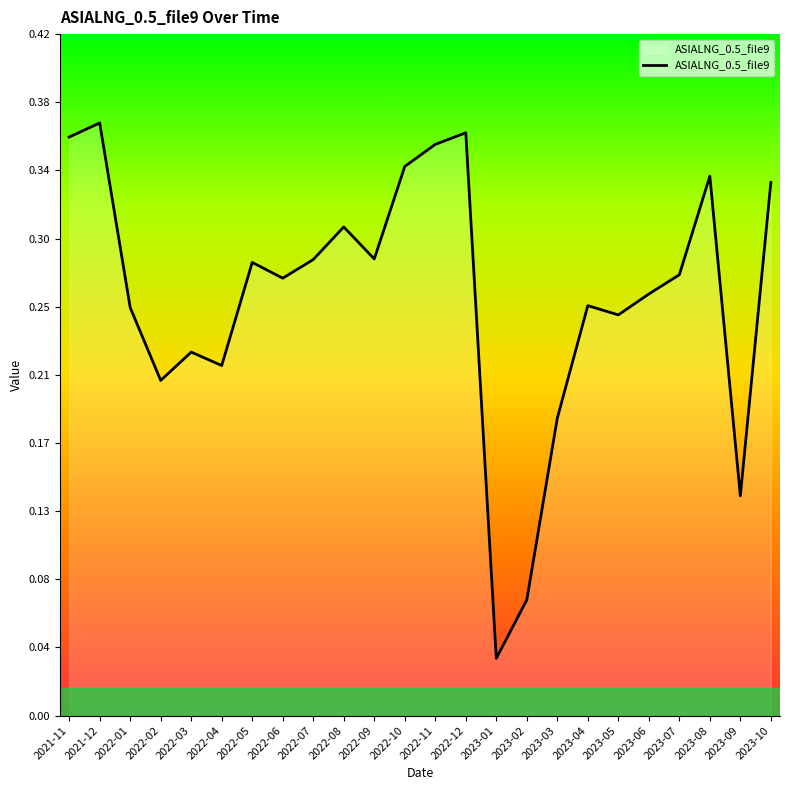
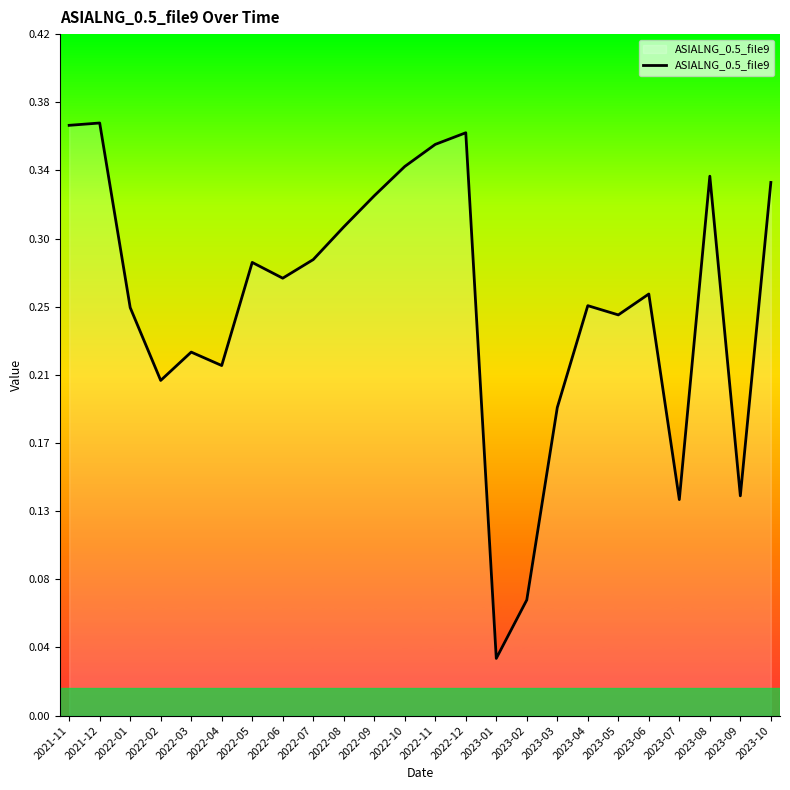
  {
-   "2021-11": 0.358,
+   "2021-11": 0.365,
    "2021-12": 0.367,
    "2022-01": 0.253,
    "2022-02": 0.207,
    "2022-03": 0.225,
    "2022-04": 0.217,
    "2022-05": 0.280,
    "2022-06": 0.271,
    "2022-07": 0.282,
    "2022-08": 0.302,
-   "2022-09": 0.283,
+   "2022-09": 0.322,
    "2022-10": 0.340,
    "2022-11": 0.354,
    "2022-12": 0.361,
    "2023-01": 0.035,
    "2023-02": 0.072,
-   "2023-03": 0.184,
+   "2023-03": 0.191,
    "2023-04": 0.254,
    "2023-05": 0.248,
    "2023-06": 0.261,
-   "2023-07": 0.273,
+   "2023-07": 0.134,
    "2023-08": 0.334,
    "2023-09": 0.136,
    "2023-10": 0.330
  }
